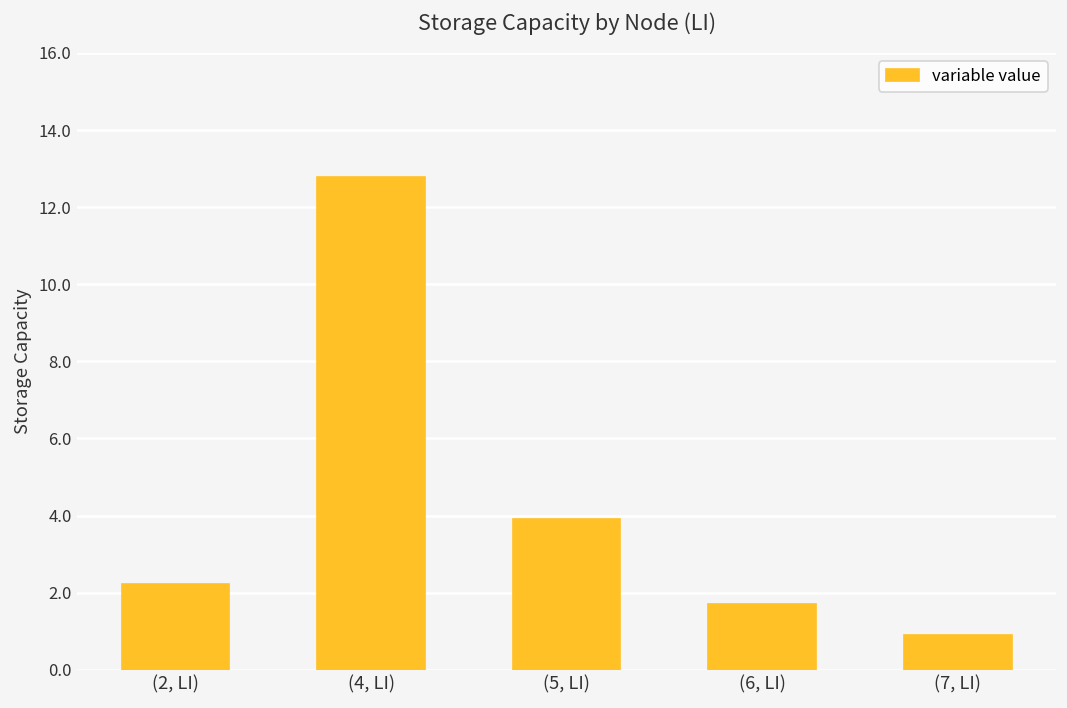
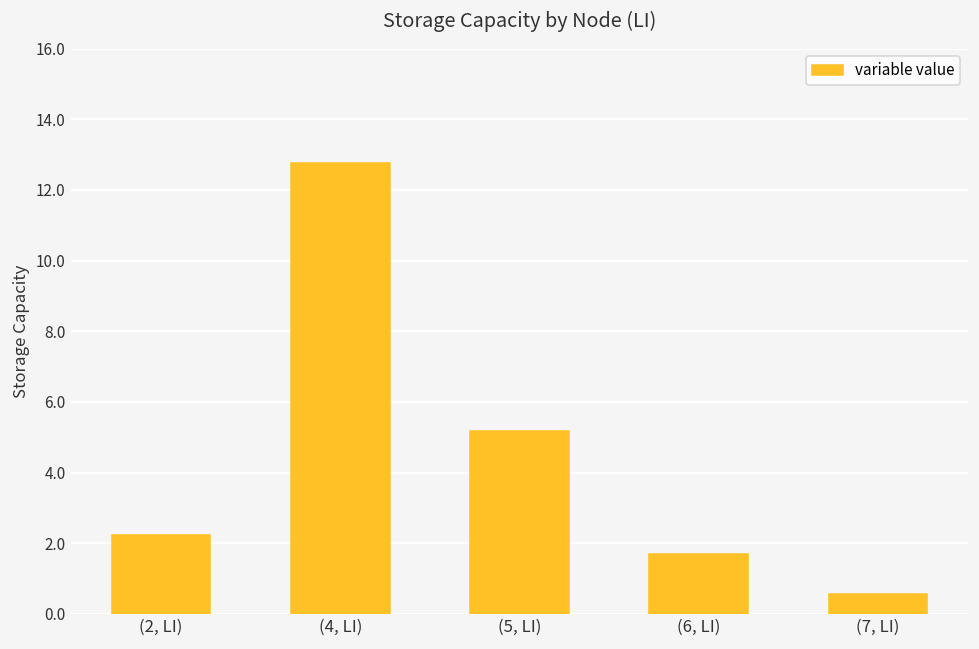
  {
    "(2, LI)": 2.2,
    "(4, LI)": 12.8,
-   "(5, LI)": 3.9,
+   "(5, LI)": 5.2,
    "(6, LI)": 1.7,
-   "(7, LI)": 0.9
+   "(7, LI)": 0.6
  }
